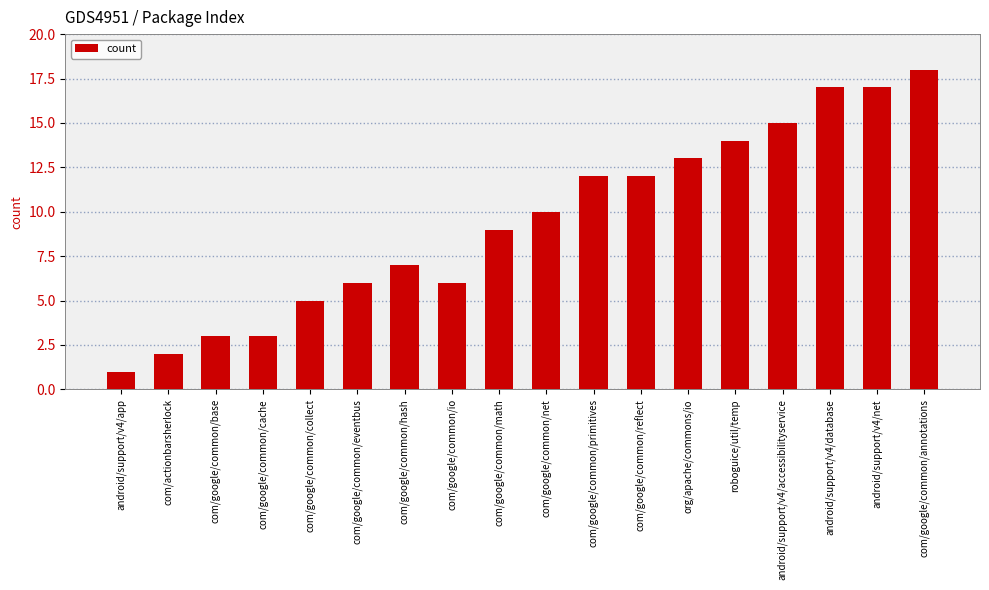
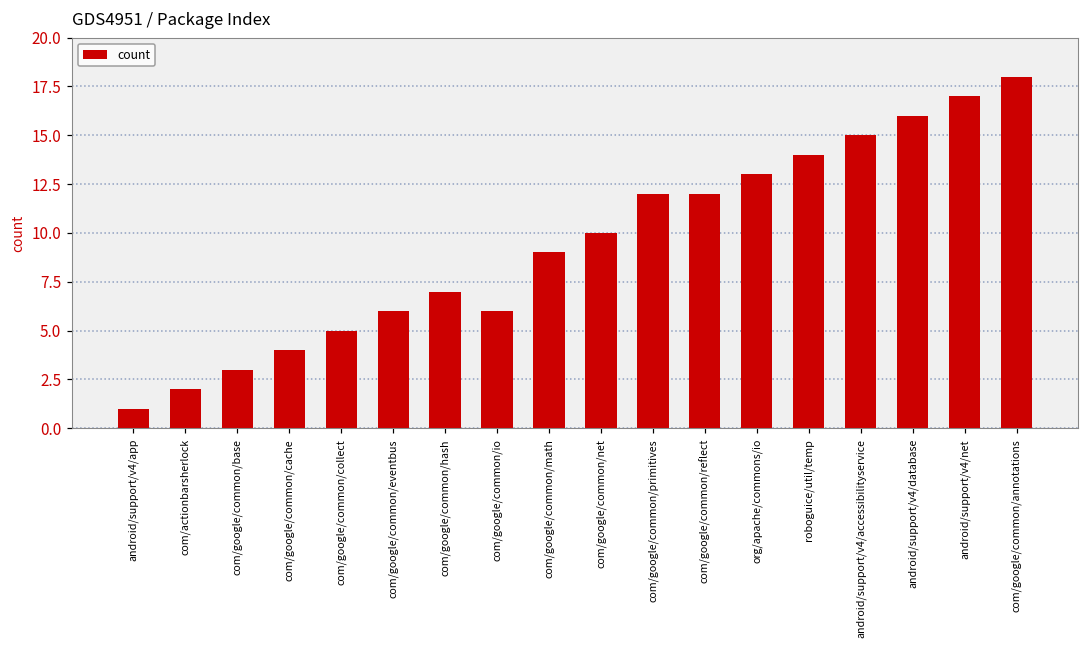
  {
    "android/support/v4/app": 1,
    "com/actionbarsherlock": 2,
    "com/google/common/base": 3,
-   "com/google/common/cache": 3,
+   "com/google/common/cache": 4,
    "com/google/common/collect": 5,
    "com/google/common/eventbus": 6,
    "com/google/common/hash": 7,
    "com/google/common/io": 6,
    "com/google/common/math": 9,
    "com/google/common/net": 10,
    "com/google/common/primitives": 12,
    "com/google/common/reflect": 12,
    "org/apache/commons/io": 13,
    "roboguice/util/temp": 14,
    "android/support/v4/accessibilityservice": 15,
-   "android/support/v4/database": 17,
+   "android/support/v4/database": 16,
    "android/support/v4/net": 17,
    "com/google/common/annotations": 18
  }
